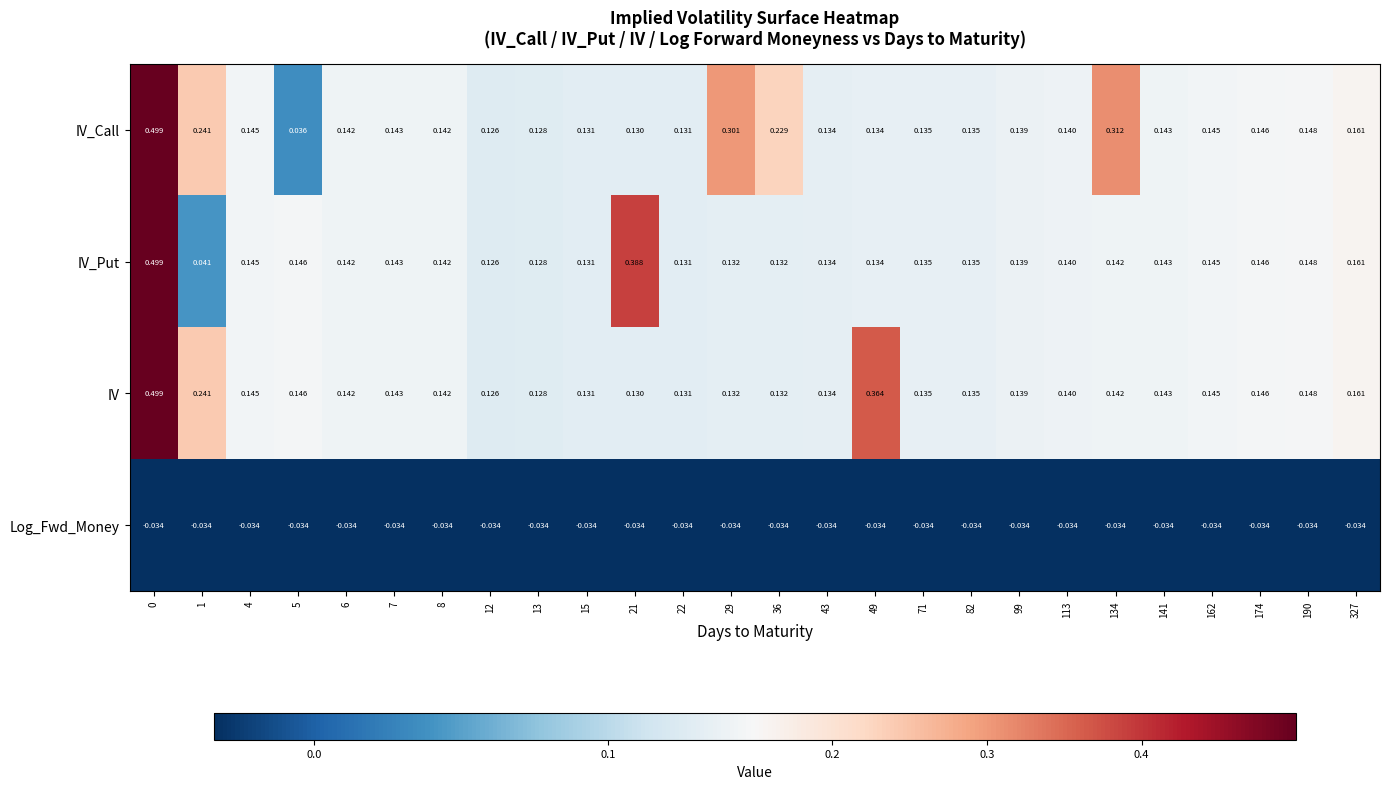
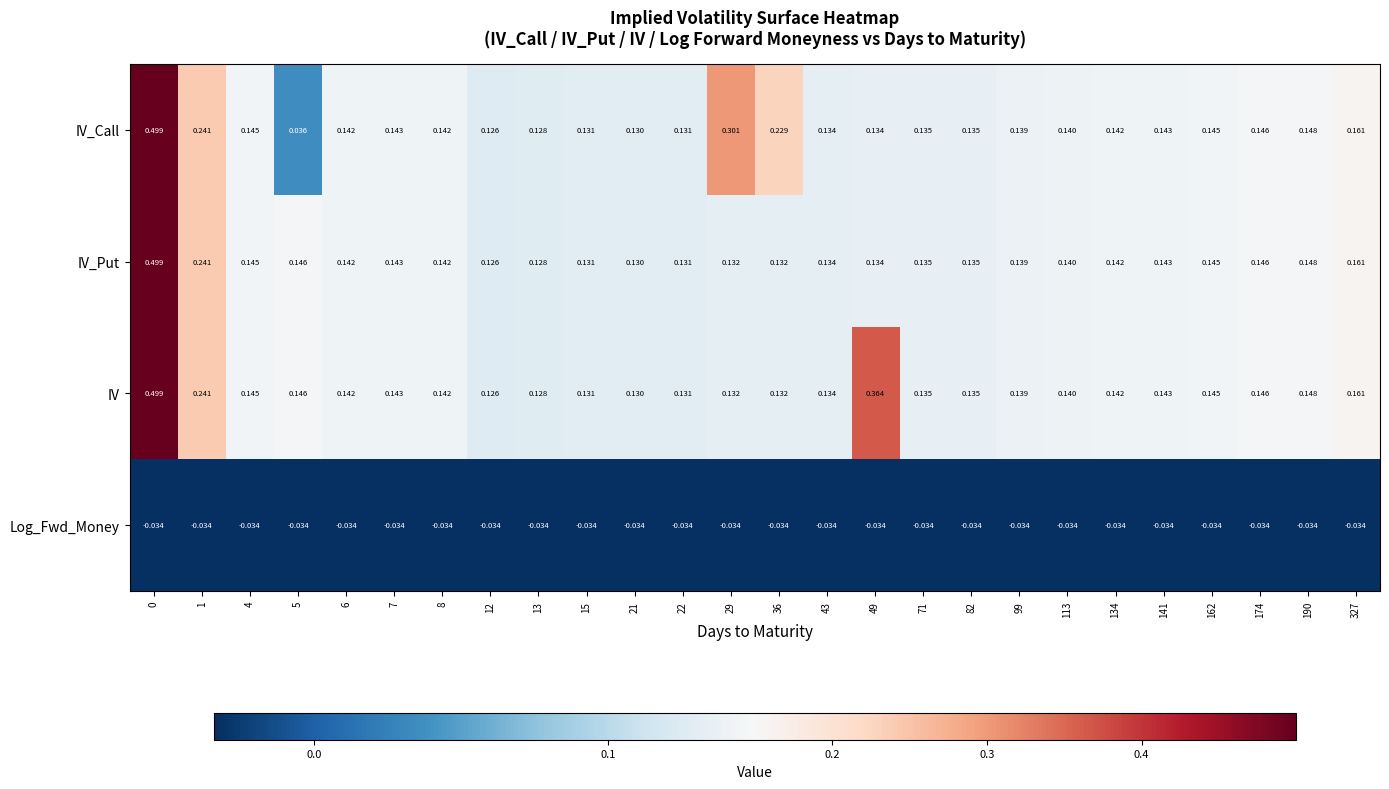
  {
    "IV_Call": {
      "0": 0.499,
      "1": 0.241,
      "4": 0.145,
      "5": 0.036,
      "6": 0.142,
      "7": 0.143,
      "8": 0.142,
      "12": 0.126,
      "13": 0.128,
      "15": 0.131,
      "21": 0.130,
      "22": 0.131,
      "29": 0.301,
      "36": 0.229,
      "43": 0.134,
      "49": 0.134,
      "71": 0.135,
      "82": 0.135,
      "99": 0.139,
      "113": 0.140,
-     "134": 0.312,
+     "134": 0.142,
      "141": 0.143,
      "162": 0.145,
      "174": 0.146,
      "190": 0.148,
      "327": 0.161
    },
    "IV_Put": {
      "0": 0.499,
-     "1": 0.041,
+     "1": 0.241,
      "4": 0.145,
      "5": 0.146,
      "6": 0.142,
      "7": 0.143,
      "8": 0.142,
      "12": 0.126,
      "13": 0.128,
      "15": 0.131,
-     "21": 0.388,
+     "21": 0.130,
      "22": 0.131,
      "29": 0.132,
      "36": 0.132,
      "43": 0.134,
      "49": 0.134,
      "71": 0.135,
      "82": 0.135,
      "99": 0.139,
      "113": 0.140,
      "134": 0.142,
      "141": 0.143,
      "162": 0.145,
      "174": 0.146,
      "190": 0.148,
      "327": 0.161
    },
    "IV": {
      "0": 0.499,
      "1": 0.241,
      "4": 0.145,
      "5": 0.146,
      "6": 0.142,
      "7": 0.143,
      "8": 0.142,
      "12": 0.126,
      "13": 0.128,
      "15": 0.131,
      "21": 0.130,
      "22": 0.131,
      "29": 0.132,
      "36": 0.132,
      "43": 0.134,
      "49": 0.364,
      "71": 0.135,
      "82": 0.135,
      "99": 0.139,
      "113": 0.140,
      "134": 0.142,
      "141": 0.143,
      "162": 0.145,
      "174": 0.146,
      "190": 0.148,
      "327": 0.161
    },
    "Log_Fwd_Money": {
      "0": -0.034,
      "1": -0.034,
      "4": -0.034,
      "5": -0.034,
      "6": -0.034,
      "7": -0.034,
      "8": -0.034,
      "12": -0.034,
      "13": -0.034,
      "15": -0.034,
      "21": -0.034,
      "22": -0.034,
      "29": -0.034,
      "36": -0.034,
      "43": -0.034,
      "49": -0.034,
      "71": -0.034,
      "82": -0.034,
      "99": -0.034,
      "113": -0.034,
      "134": -0.034,
      "141": -0.034,
      "162": -0.034,
      "174": -0.034,
      "190": -0.034,
      "327": -0.034
    }
  }
